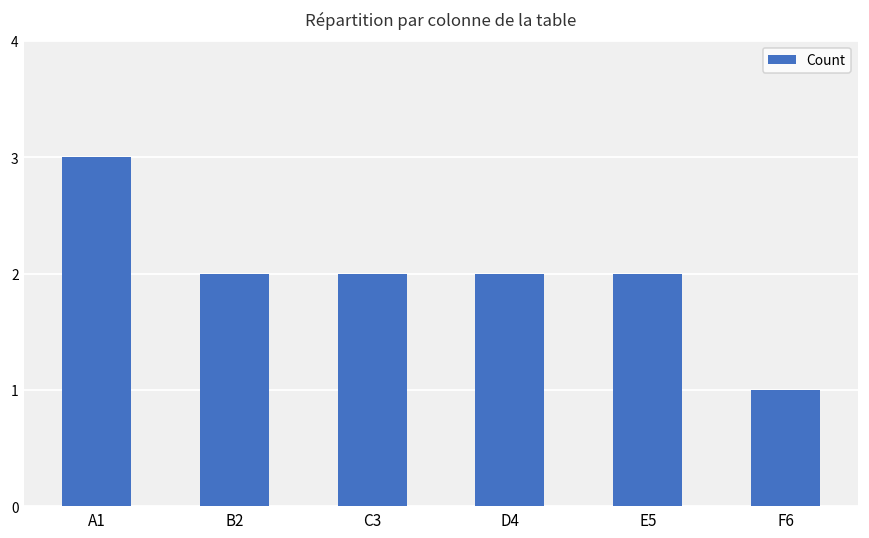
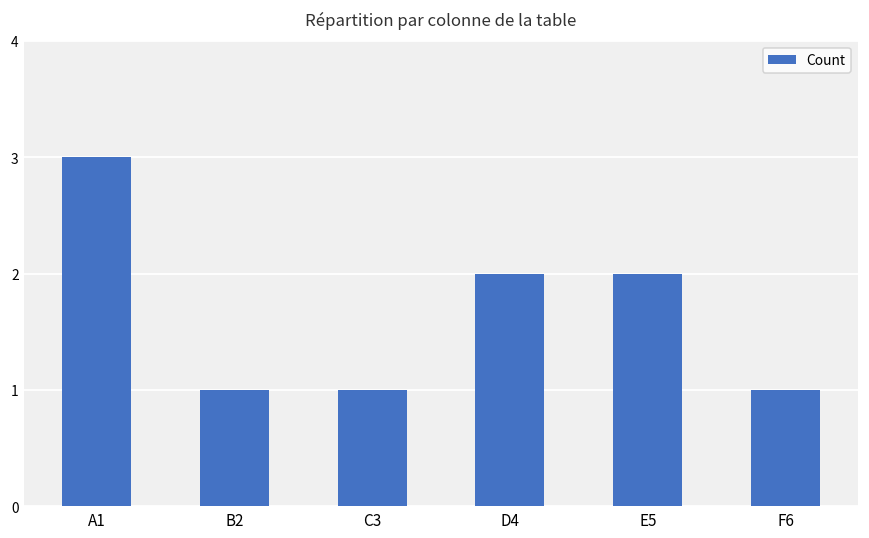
  {
    "A1": 3,
-   "B2": 2,
-   "C3": 2,
+   "B2": 1,
+   "C3": 1,
    "D4": 2,
    "E5": 2,
    "F6": 1
  }
